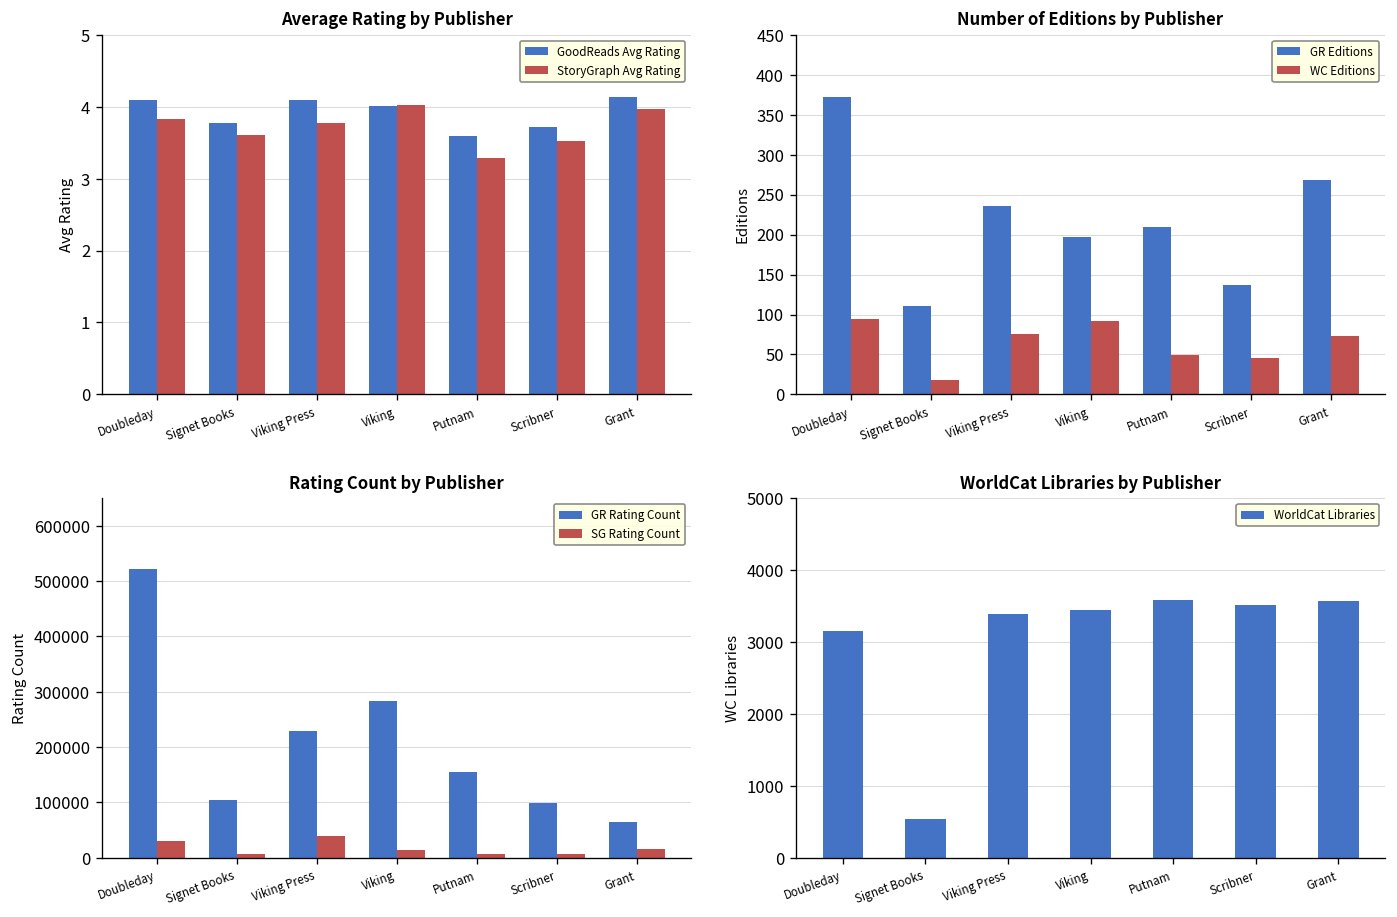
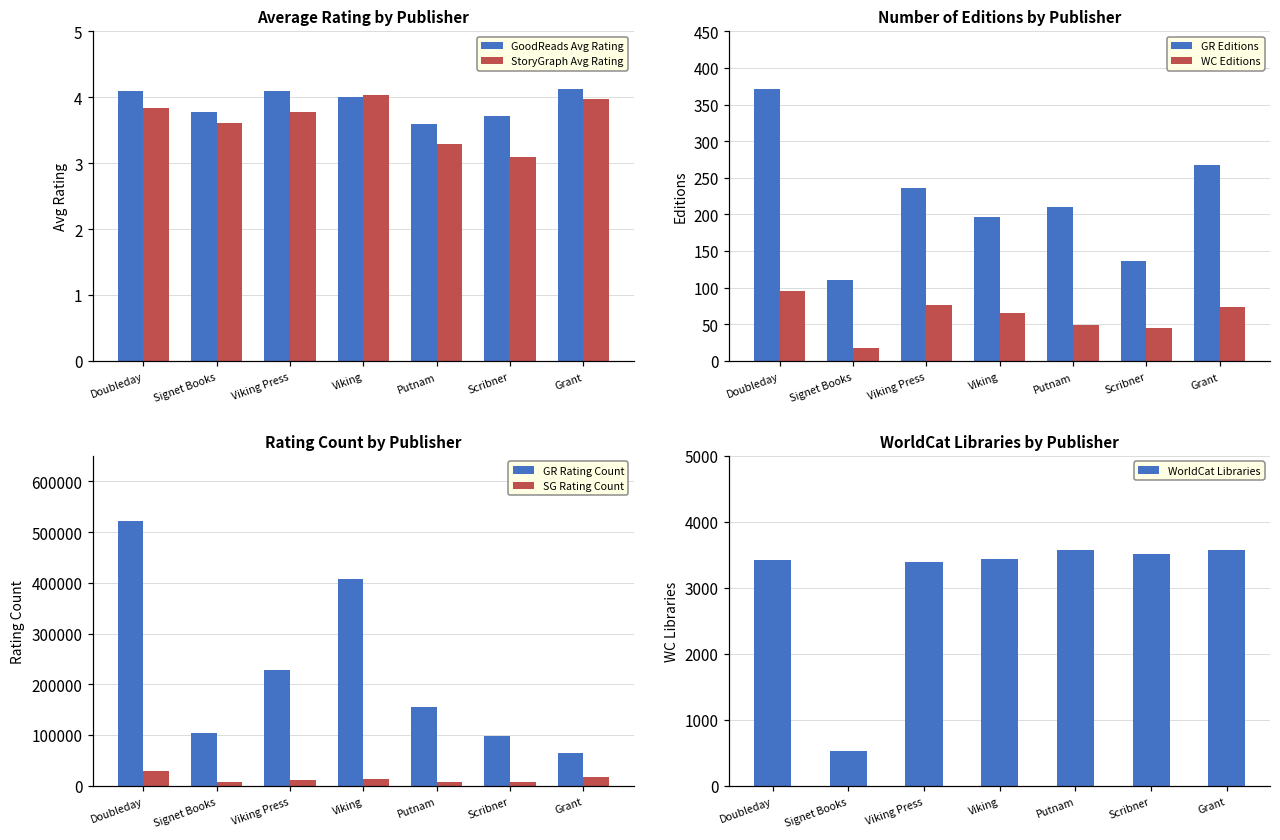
  {
    "Average Rating by Publisher": {
      "GoodReads Avg Rating": {
        "Doubleday": 4.1,
        "Signet Books": 3.8,
        "Viking Press": 4.1,
        "Viking": 4.0,
        "Putnam": 3.6,
        "Scribner": 3.7,
        "Grant": 4.1
      },
      "StoryGraph Avg Rating": {
        "Doubleday": 3.8,
        "Signet Books": 3.6,
        "Viking Press": 3.8,
        "Viking": 4.0,
        "Putnam": 3.3,
-       "Scribner": 3.5,
+       "Scribner": 3.1,
        "Grant": 4.0
      }
    },
    "Number of Editions by Publisher": {
      "GR Editions": {
        "Doubleday": 370,
        "Signet Books": 110,
        "Viking Press": 240,
        "Viking": 200,
        "Putnam": 210,
        "Scribner": 140,
        "Grant": 270
      },
      "WC Editions": {
        "Doubleday": 100,
        "Signet Books": 20,
        "Viking Press": 80,
-       "Viking": 90,
+       "Viking": 70,
        "Putnam": 50,
        "Scribner": 50,
        "Grant": 70
      }
    },
    "Rating Count by Publisher": {
      "GR Rating Count": {
        "Doubleday": 520000,
        "Signet Books": 100000,
        "Viking Press": 230000,
-       "Viking": 280000,
+       "Viking": 410000,
        "Putnam": 150000,
        "Scribner": 100000,
        "Grant": 60000
      },
      "SG Rating Count": {
        "Doubleday": 30000,
        "Signet Books": 10000,
-       "Viking Press": 40000,
+       "Viking Press": 10000,
        "Viking": 10000,
        "Putnam": 10000,
        "Scribner": 10000,
        "Grant": 20000
      }
    },
    "WorldCat Libraries by Publisher": {
-     "Doubleday": 3200,
+     "Doubleday": 3400,
      "Signet Books": 500,
      "Viking Press": 3400,
      "Viking": 3400,
      "Putnam": 3600,
      "Scribner": 3500,
      "Grant": 3600
    }
  }
